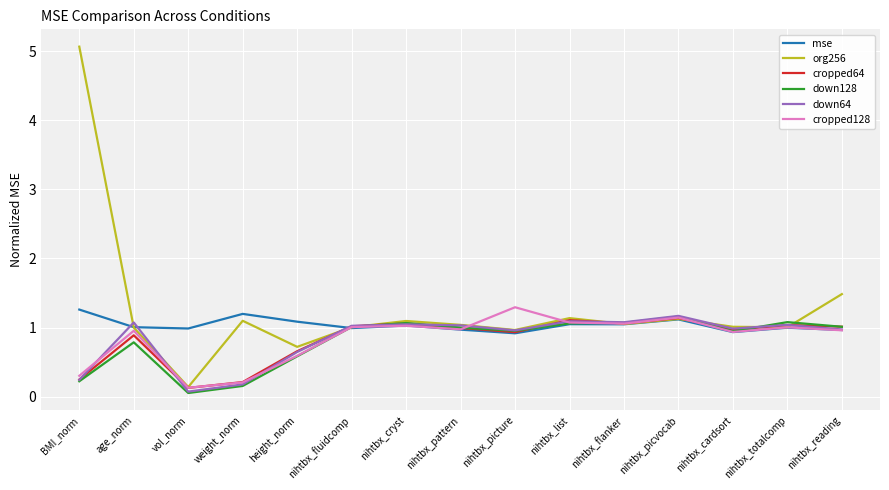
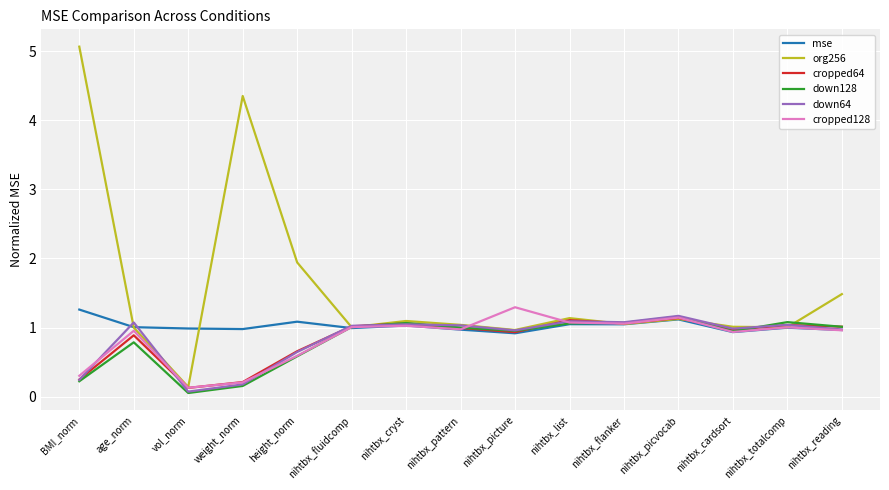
  {
    "mse": {
      "BMI_norm": 1.3,
      "vol_norm": 1.0,
-     "weight_norm": 1.2,
+     "weight_norm": 1.0,
      "height_norm": 1.1
    },
    "org256": {
      "BMI_norm": 5.1,
-     "weight_norm": 1.1,
-     "height_norm": 0.7,
+     "weight_norm": 4.4,
+     "height_norm": 1.9,
      "nihtbx_reading": 1.5
    },
    "cropped64": {
      "age_norm": 0.9
    },
    "down128": {
      "age_norm": 0.8,
      "nihtbx_totalcomp": 1.1
    },
    "down64": {
      "age_norm": 1.1
    },
    "cropped128": {
      "BMI_norm": 0.3,
      "age_norm": 1.0,
      "nihtbx_picture": 1.3
    }
  }
